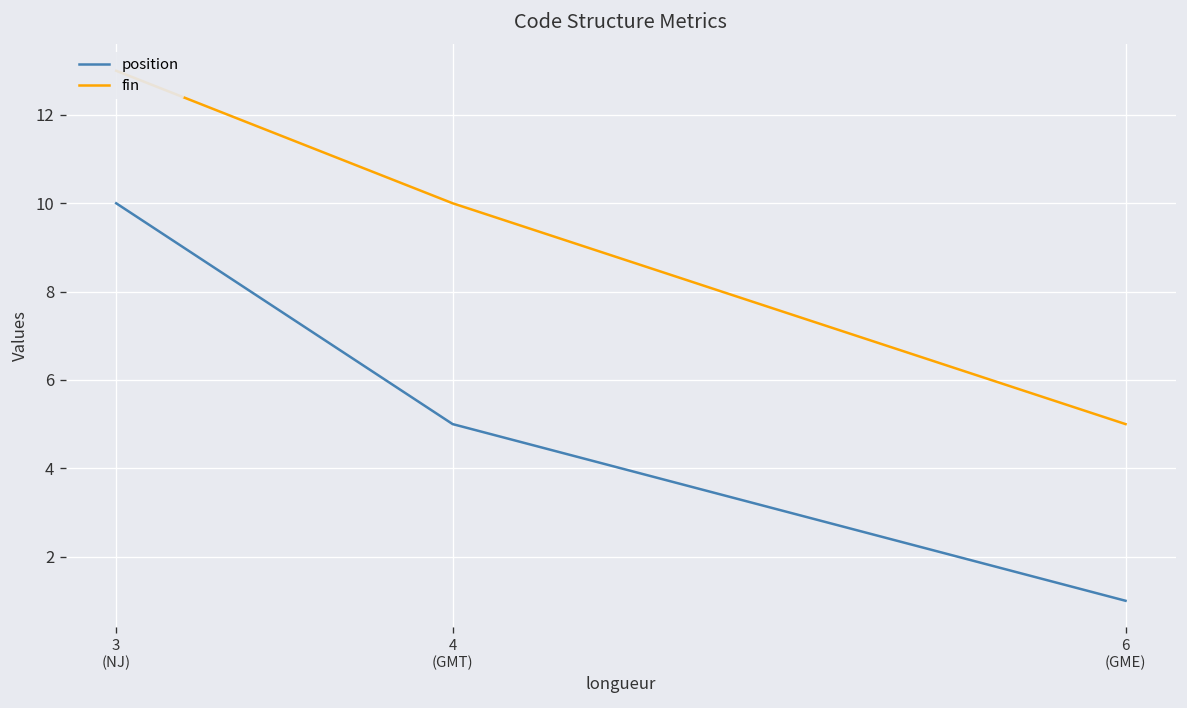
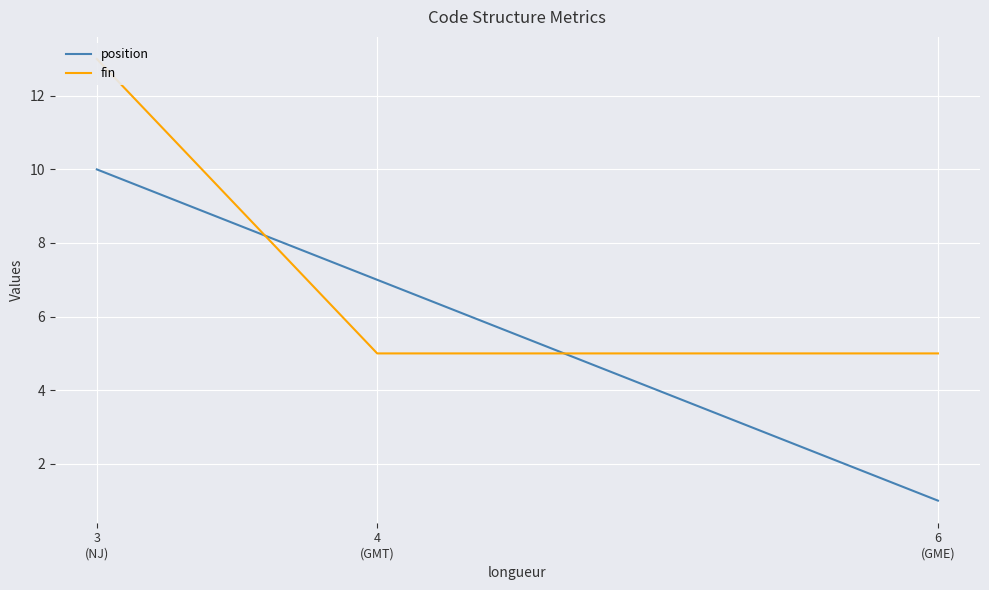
  {
    "position": {
      "3 (NJ)": 10,
-     "4 (GMT)": 5,
+     "4 (GMT)": 7,
      "6 (GME)": 1
    },
    "fin": {
-     "4 (GMT)": 10,
+     "4 (GMT)": 5,
      "6 (GME)": 5
    }
  }
